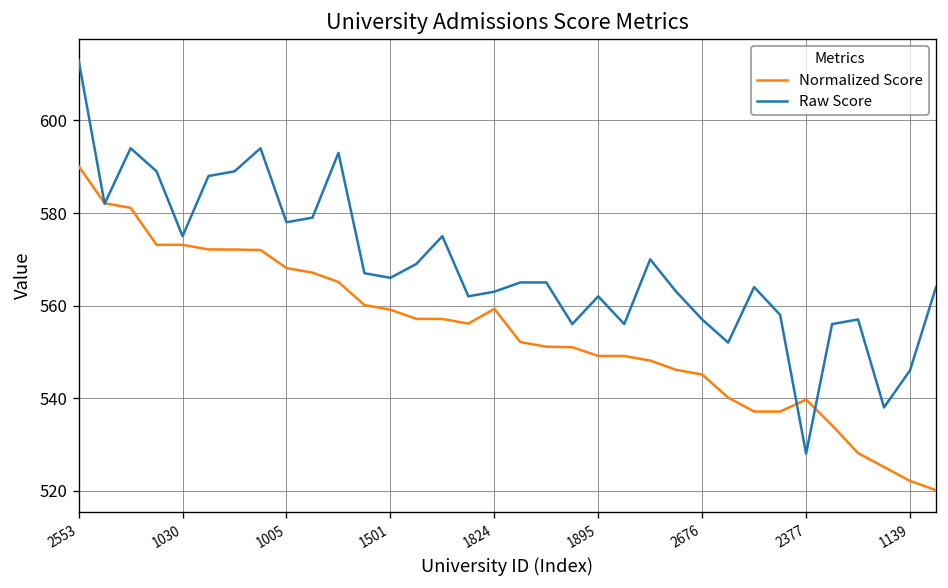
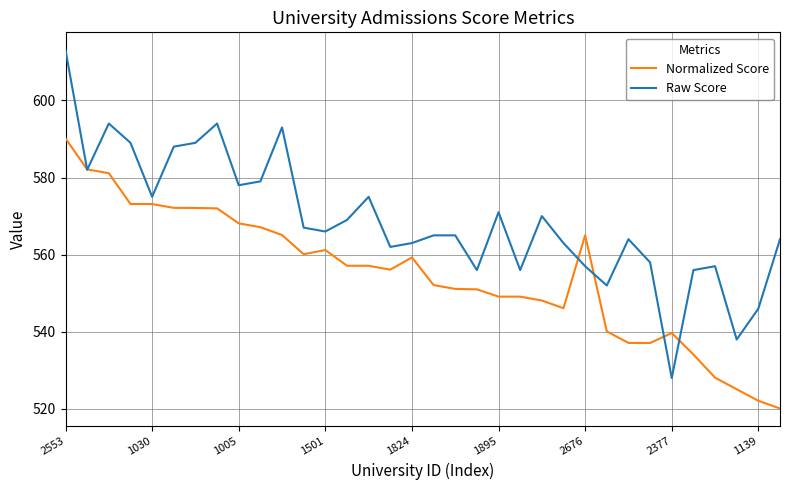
  {
    "Normalized Score": {
      "2553": 590,
      "1030": 573,
      "1005": 568,
-     "1501": 559,
+     "1501": 561,
      "1824": 559,
      "1895": 549,
-     "2676": 545,
+     "2676": 565,
      "2377": 540,
      "1139": 522
    },
    "Raw Score": {
      "2553": 613,
      "1030": 575,
      "1005": 578,
      "1501": 566,
      "1824": 563,
-     "1895": 562,
+     "1895": 571,
      "2676": 557,
      "2377": 528,
      "1139": 546
    }
  }
